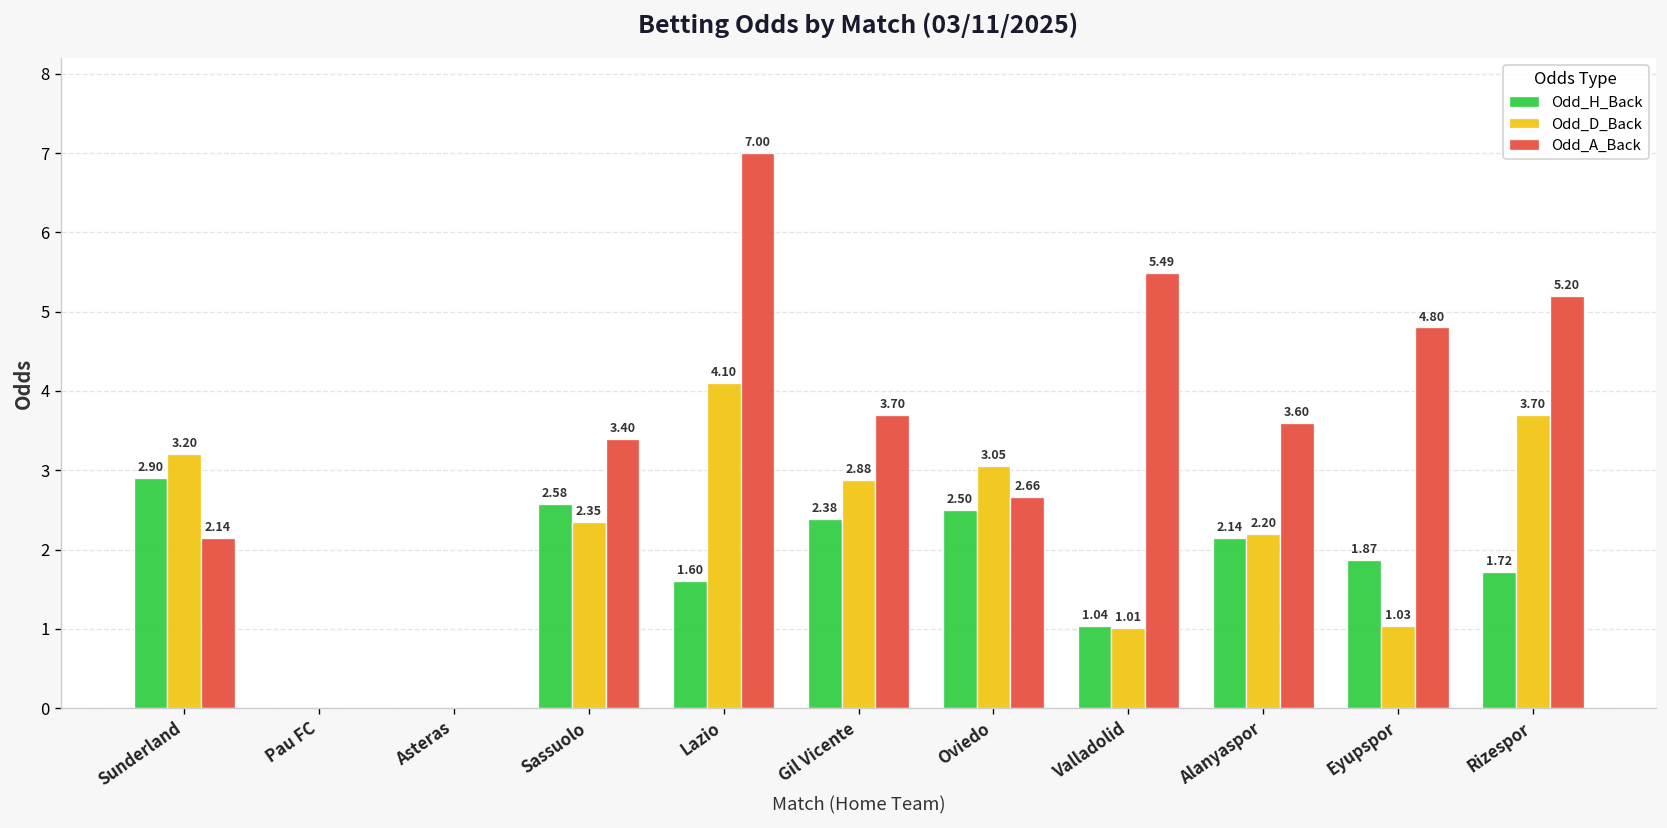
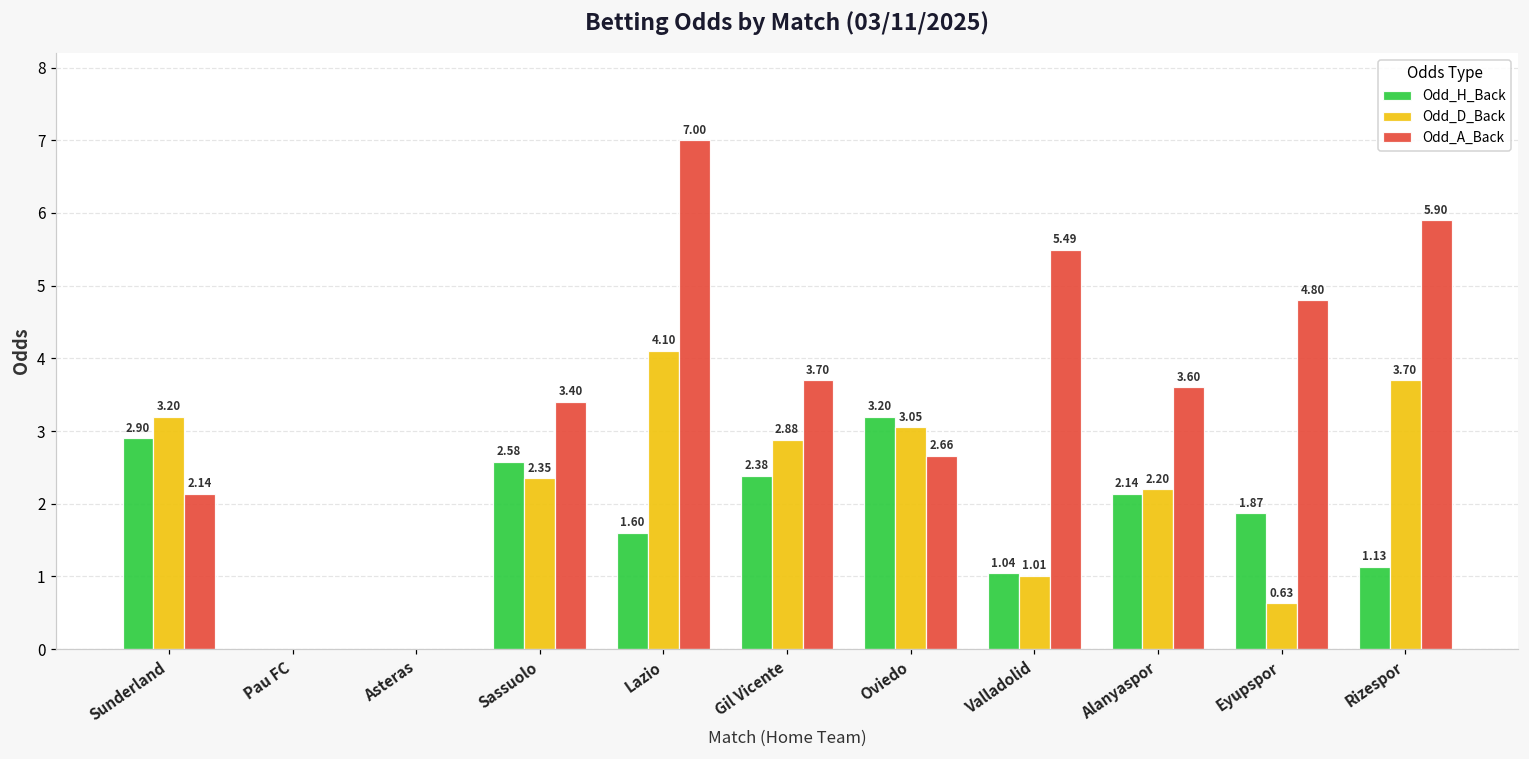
  {
    "Odd_H_Back": {
      "Sunderland": 2.90,
      "Sassuolo": 2.58,
      "Lazio": 1.60,
      "Gil Vicente": 2.38,
-     "Oviedo": 2.50,
+     "Oviedo": 3.20,
      "Valladolid": 1.04,
      "Alanyaspor": 2.14,
      "Eyupspor": 1.87,
-     "Rizespor": 1.72
+     "Rizespor": 1.13
    },
    "Odd_D_Back": {
      "Sunderland": 3.20,
      "Sassuolo": 2.35,
      "Lazio": 4.10,
      "Gil Vicente": 2.88,
      "Oviedo": 3.05,
      "Valladolid": 1.01,
      "Alanyaspor": 2.20,
-     "Eyupspor": 1.03,
+     "Eyupspor": 0.63,
      "Rizespor": 3.70
    },
    "Odd_A_Back": {
      "Sunderland": 2.14,
      "Sassuolo": 3.40,
      "Lazio": 7.00,
      "Gil Vicente": 3.70,
      "Oviedo": 2.66,
      "Valladolid": 5.49,
      "Alanyaspor": 3.60,
      "Eyupspor": 4.80,
-     "Rizespor": 5.20
+     "Rizespor": 5.90
    }
  }
